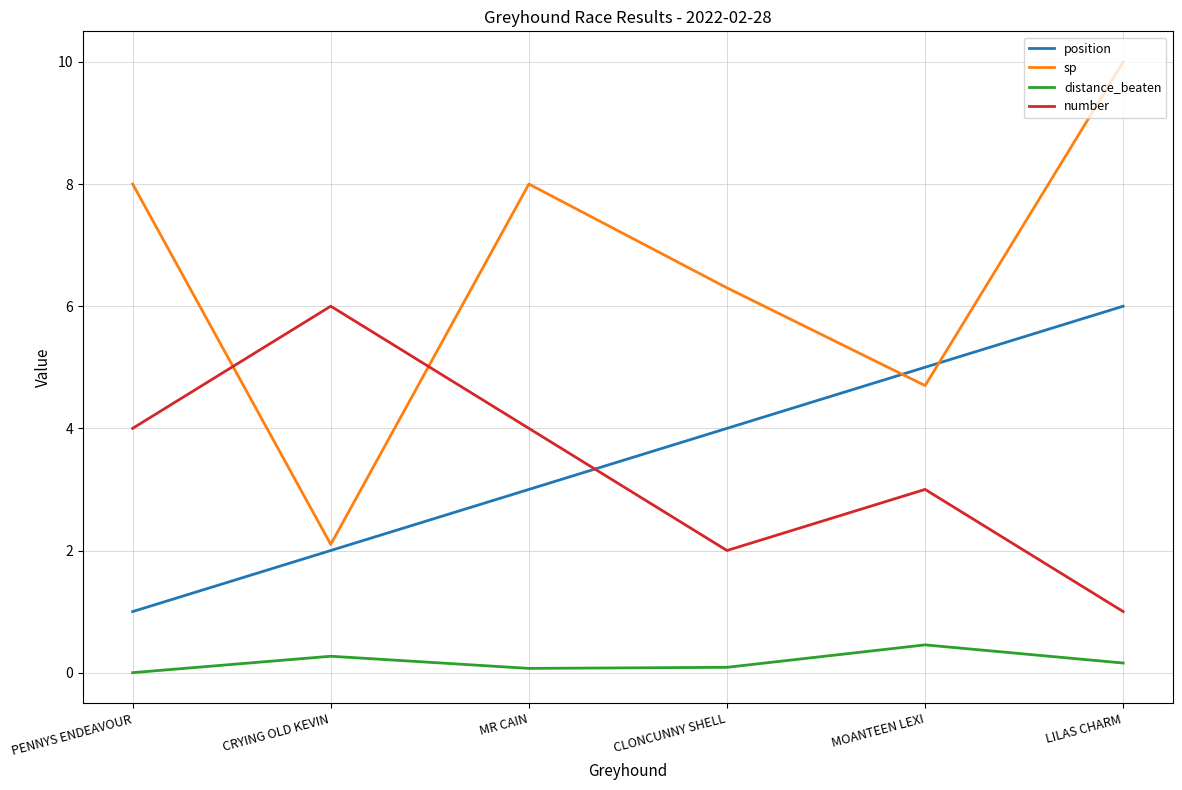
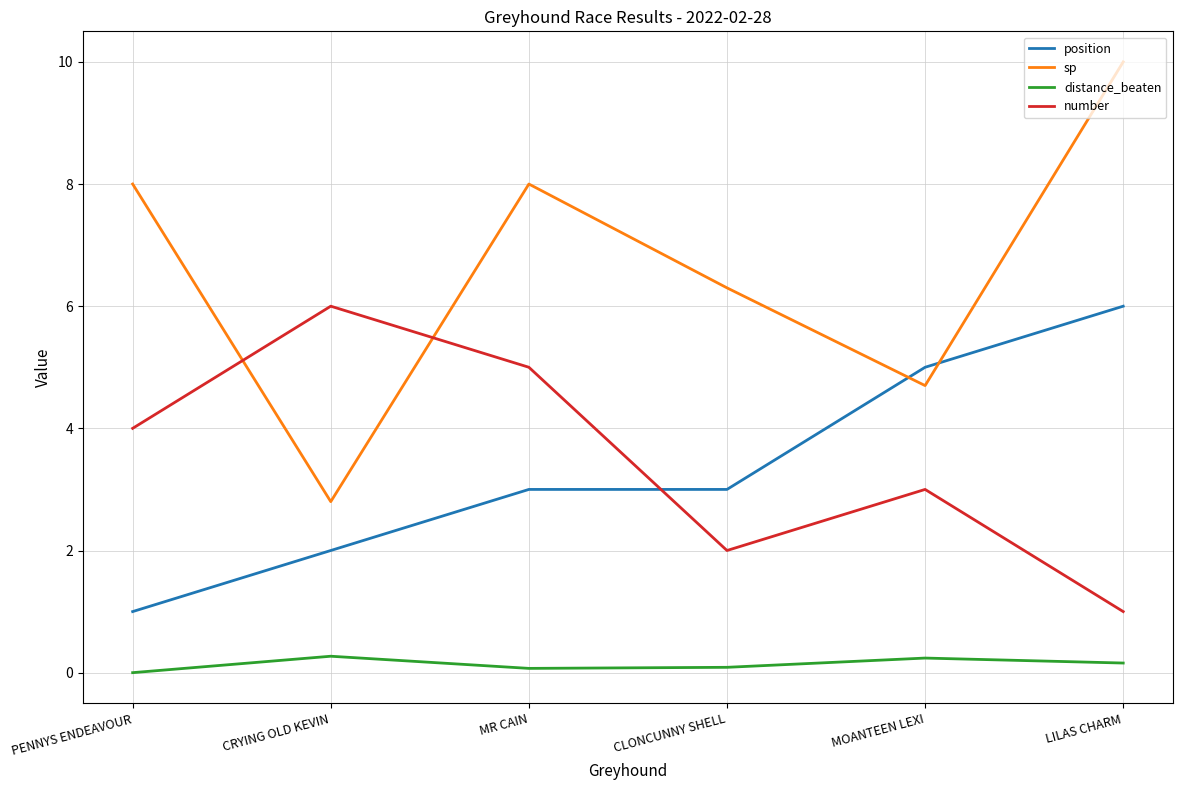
  {
    "position": {
      "PENNYS ENDEAVOUR": 1,
      "CRYING OLD KEVIN": 2,
      "MR CAIN": 3,
-     "CLONCUNNY SHELL": 4,
+     "CLONCUNNY SHELL": 3,
      "MOANTEEN LEXI": 5,
      "LILAS CHARM": 6
    },
    "sp": {
      "PENNYS ENDEAVOUR": 8.0,
-     "CRYING OLD KEVIN": 2.1,
+     "CRYING OLD KEVIN": 2.8,
      "MR CAIN": 8.0,
      "CLONCUNNY SHELL": 6.3,
      "MOANTEEN LEXI": 4.7
    },
    "distance_beaten": {
      "PENNYS ENDEAVOUR": 0.0,
      "CRYING OLD KEVIN": 0.3,
      "MR CAIN": 0.1,
      "CLONCUNNY SHELL": 0.1,
-     "MOANTEEN LEXI": 0.5,
+     "MOANTEEN LEXI": 0.2,
      "LILAS CHARM": 0.2
    },
    "number": {
      "PENNYS ENDEAVOUR": 4,
      "CRYING OLD KEVIN": 6,
-     "MR CAIN": 4,
+     "MR CAIN": 5,
      "CLONCUNNY SHELL": 2,
      "MOANTEEN LEXI": 3,
      "LILAS CHARM": 1
    }
  }
